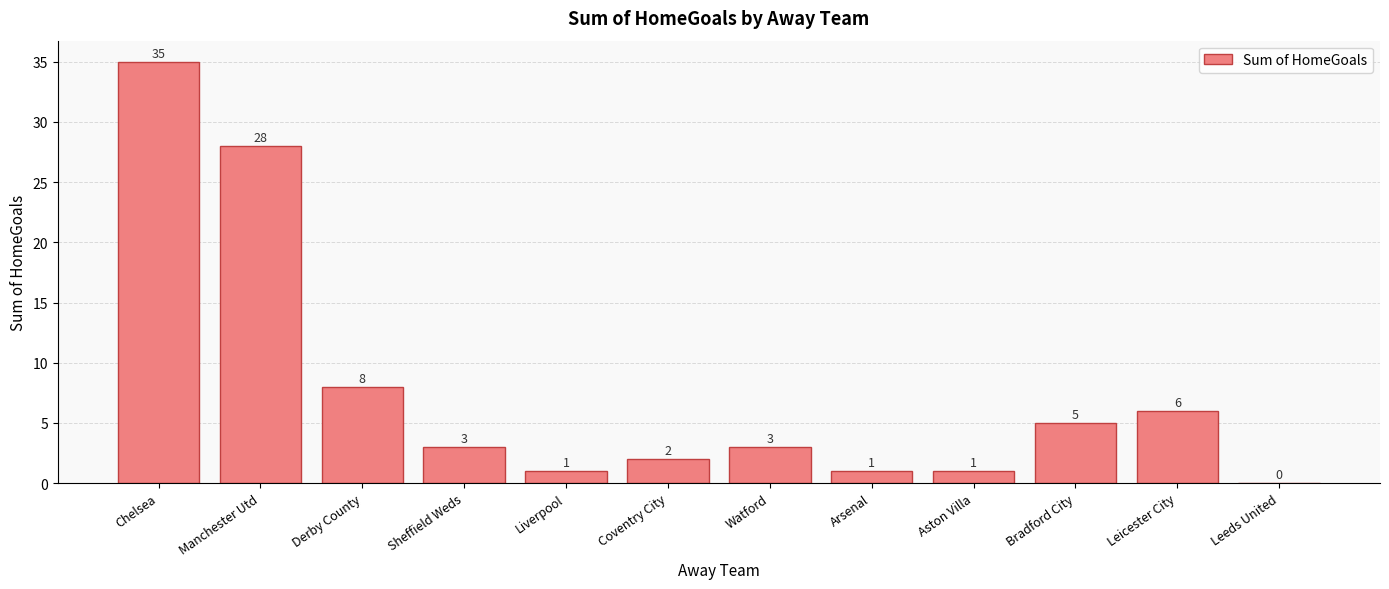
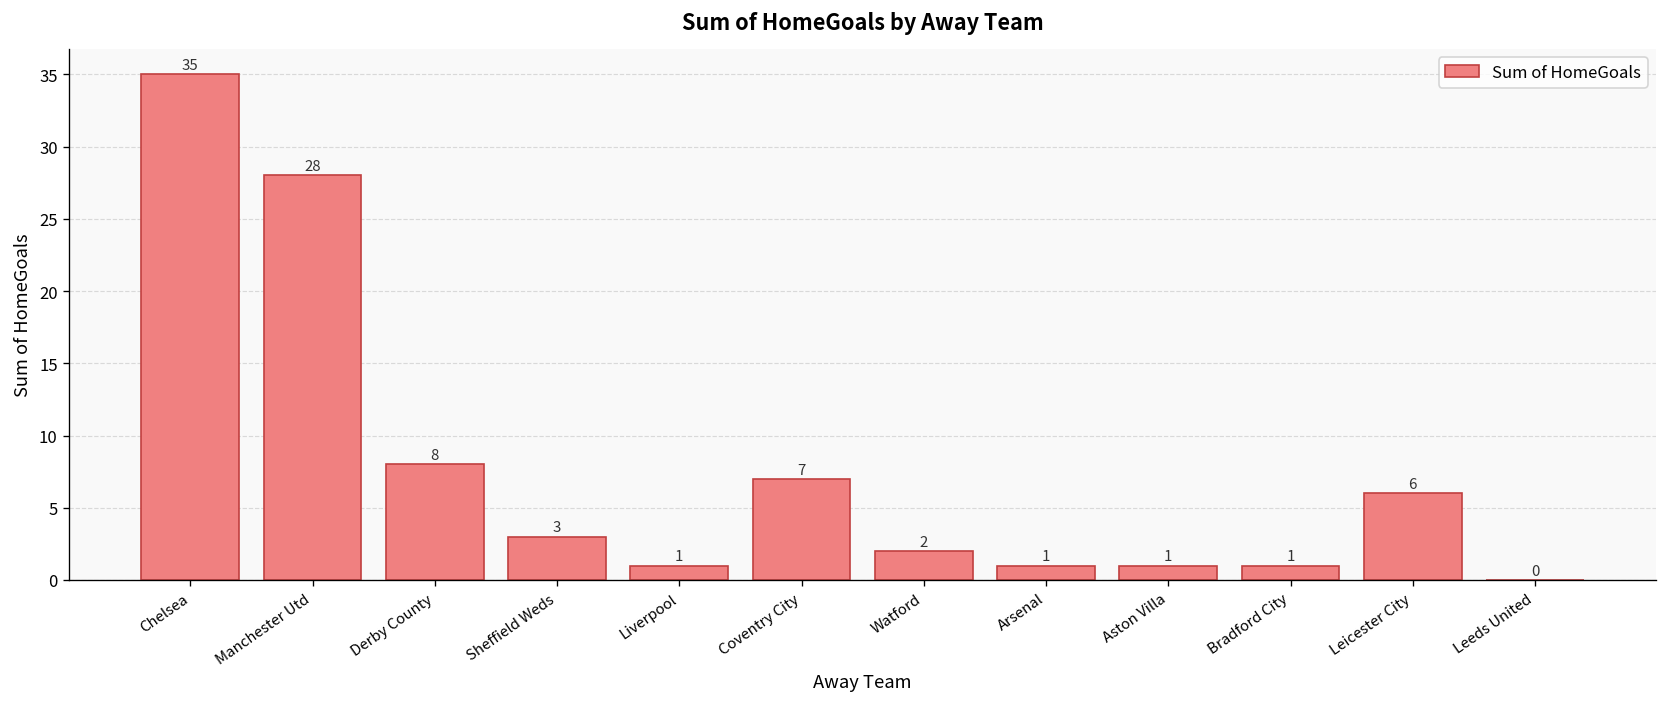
  {
    "Chelsea": 35,
    "Manchester Utd": 28,
    "Derby County": 8,
    "Sheffield Weds": 3,
    "Liverpool": 1,
-   "Coventry City": 2,
-   "Watford": 3,
+   "Coventry City": 7,
+   "Watford": 2,
    "Arsenal": 1,
    "Aston Villa": 1,
-   "Bradford City": 5,
+   "Bradford City": 1,
    "Leicester City": 6,
    "Leeds United": 0
  }
